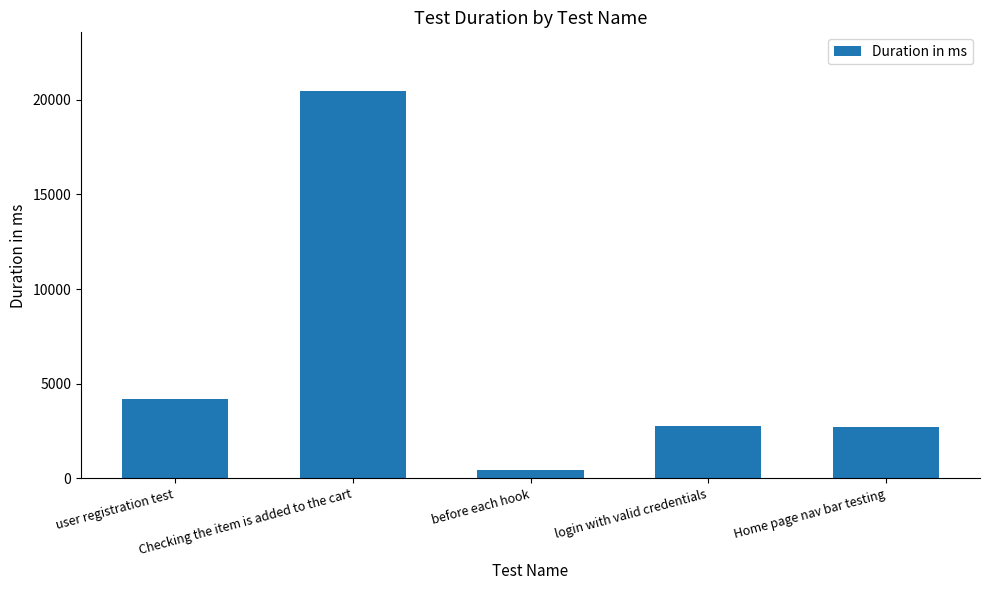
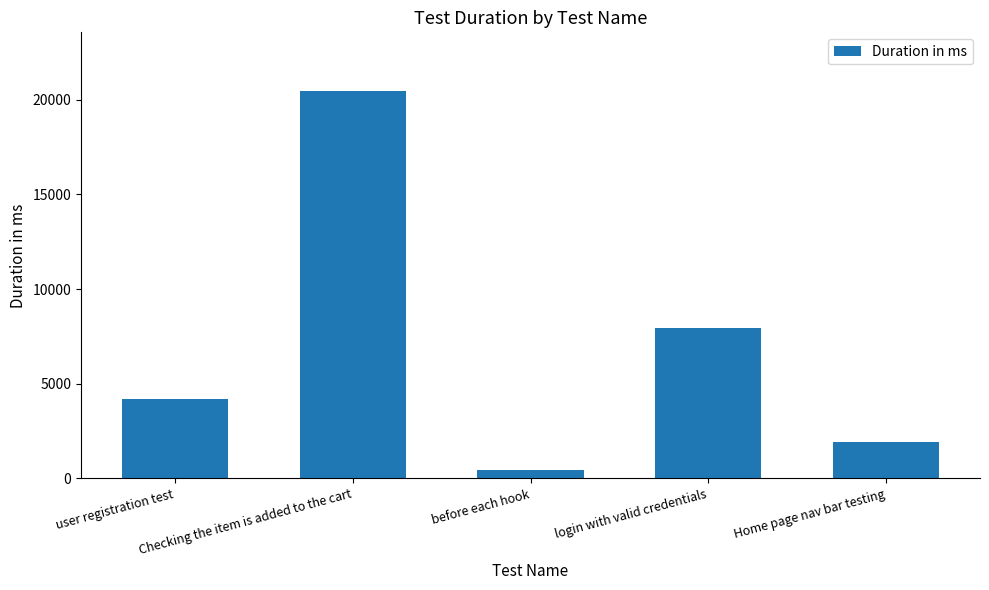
  {
    "user registration test": 4200,
    "Checking the item is added to the cart": 20500,
    "before each hook": 400,
-   "login with valid credentials": 2800,
-   "Home page nav bar testing": 2700
+   "login with valid credentials": 7900,
+   "Home page nav bar testing": 1900
  }
